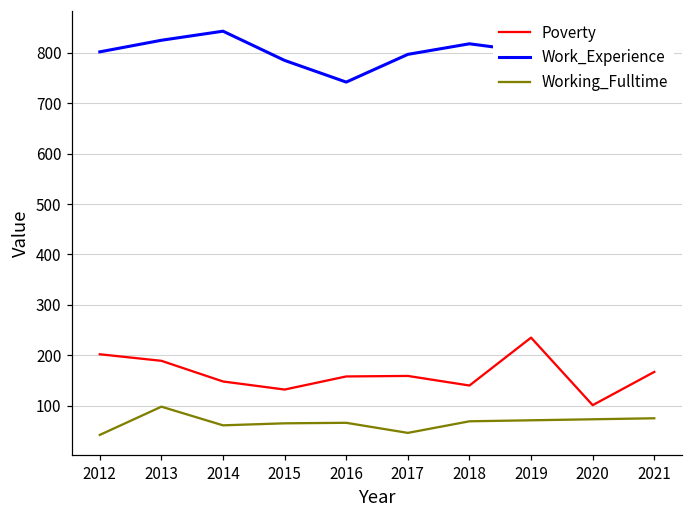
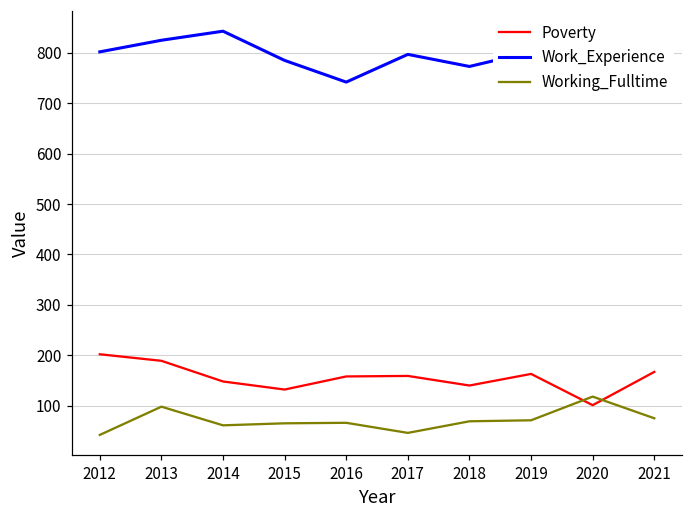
  {
    "Poverty": {
      "2012": 200,
      "2013": 190,
      "2014": 150,
      "2015": 130,
      "2016": 160,
      "2017": 160,
      "2018": 140,
-     "2019": 240,
+     "2019": 160,
      "2020": 100,
      "2021": 170
    },
    "Work_Experience": {
      "2012": 800,
      "2013": 830,
      "2014": 840,
      "2015": 790,
      "2016": 740,
      "2017": 800,
-     "2018": 820
+     "2018": 770
    },
    "Working_Fulltime": {
      "2012": 40,
      "2013": 100,
      "2014": 60,
      "2015": 70,
      "2016": 70,
      "2017": 50,
      "2018": 70,
      "2019": 70,
-     "2020": 70,
+     "2020": 120,
      "2021": 80
    }
  }
